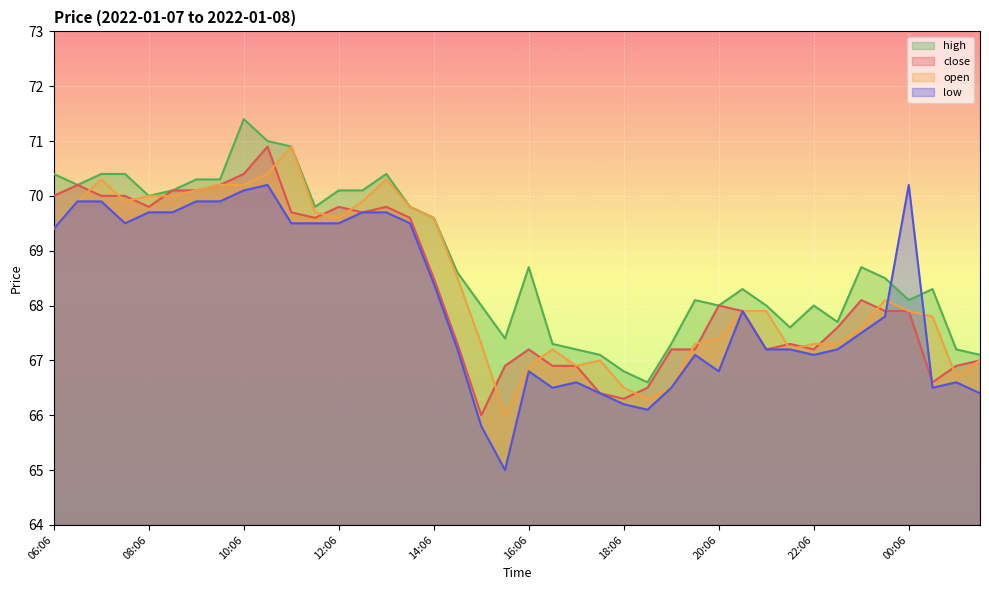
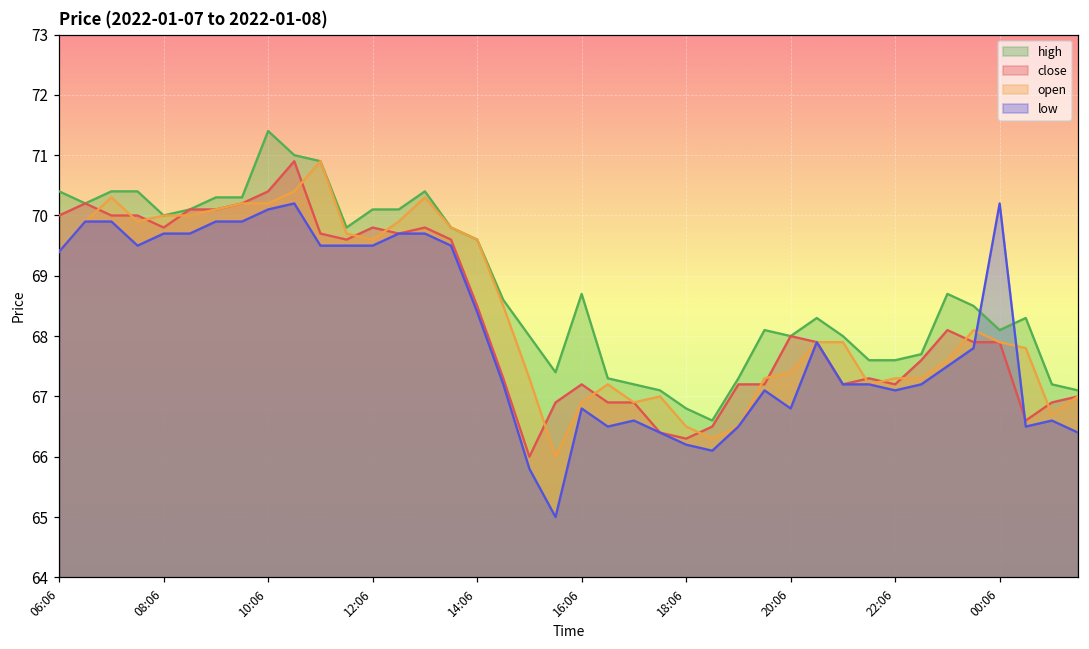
  {
    "high": {
      "06:06": 70.4,
      "10:06": 71.4,
      "12:06": 70.1,
      "16:06": 68.7,
      "18:06": 66.8,
-     "22:06": 68.0,
+     "22:06": 67.6,
      "00:06": 68.1
    },
    "low": {
      "08:06": 69.7,
      "10:06": 70.1,
      "12:06": 69.5,
      "14:06": 68.4,
      "16:06": 66.8,
      "18:06": 66.2,
      "20:06": 66.8,
      "22:06": 67.1,
      "00:06": 70.2
    }
  }
